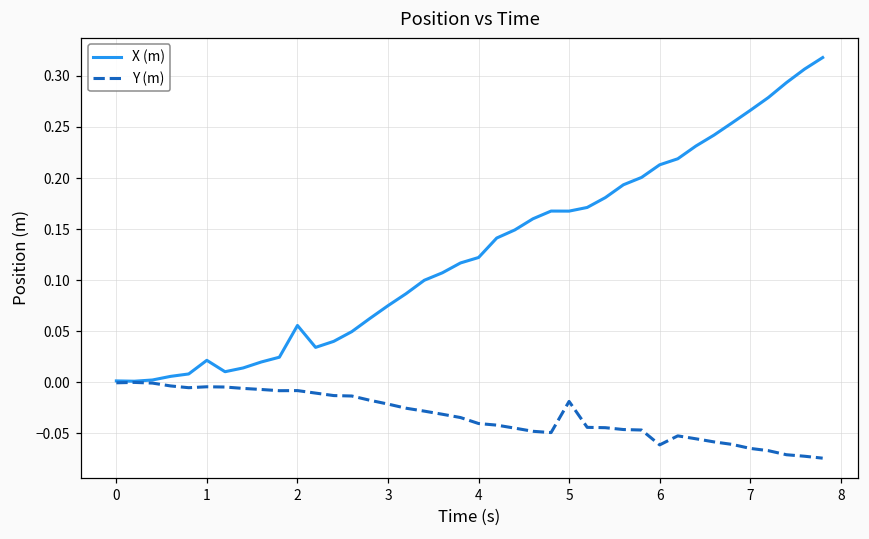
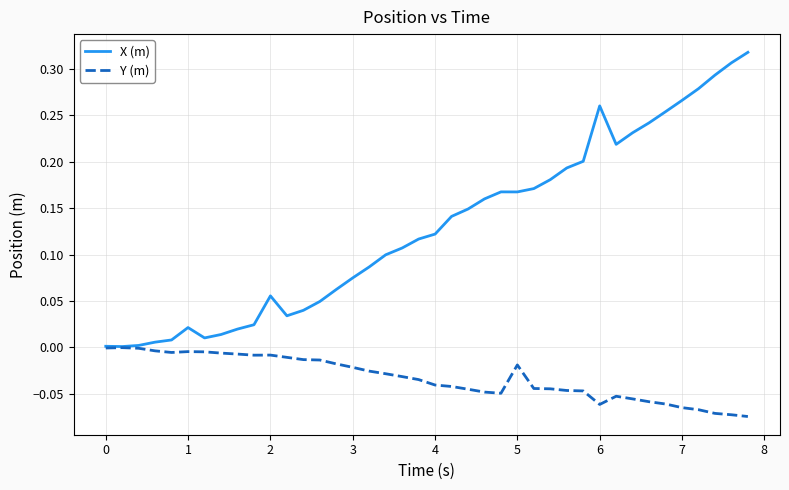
  {
    "X (m)": {
      "1": 0.02,
      "2": 0.06,
      "3": 0.07,
      "4": 0.12,
      "5": 0.17,
-     "6": 0.21,
+     "6": 0.26,
      "7": 0.27
    },
    "Y (m)": {
      "1": 0.00,
      "2": -0.01,
      "3": -0.02,
      "4": -0.04,
      "5": -0.02,
      "6": -0.06,
      "7": -0.06
    }
  }
